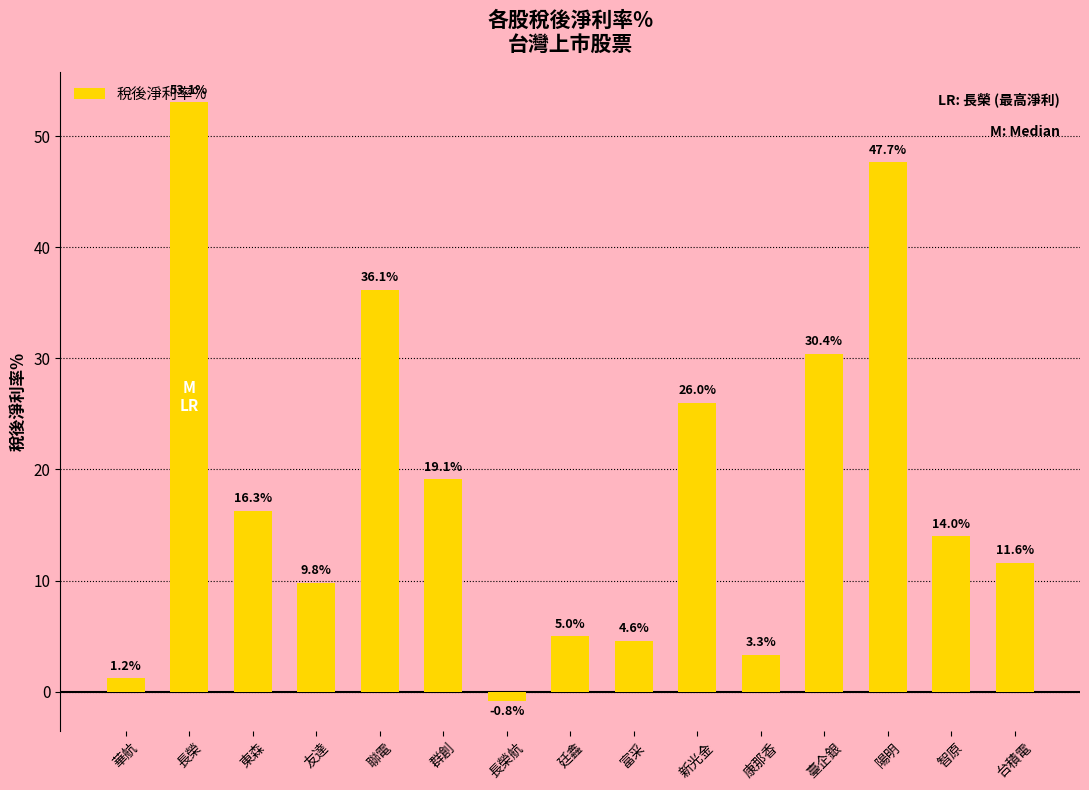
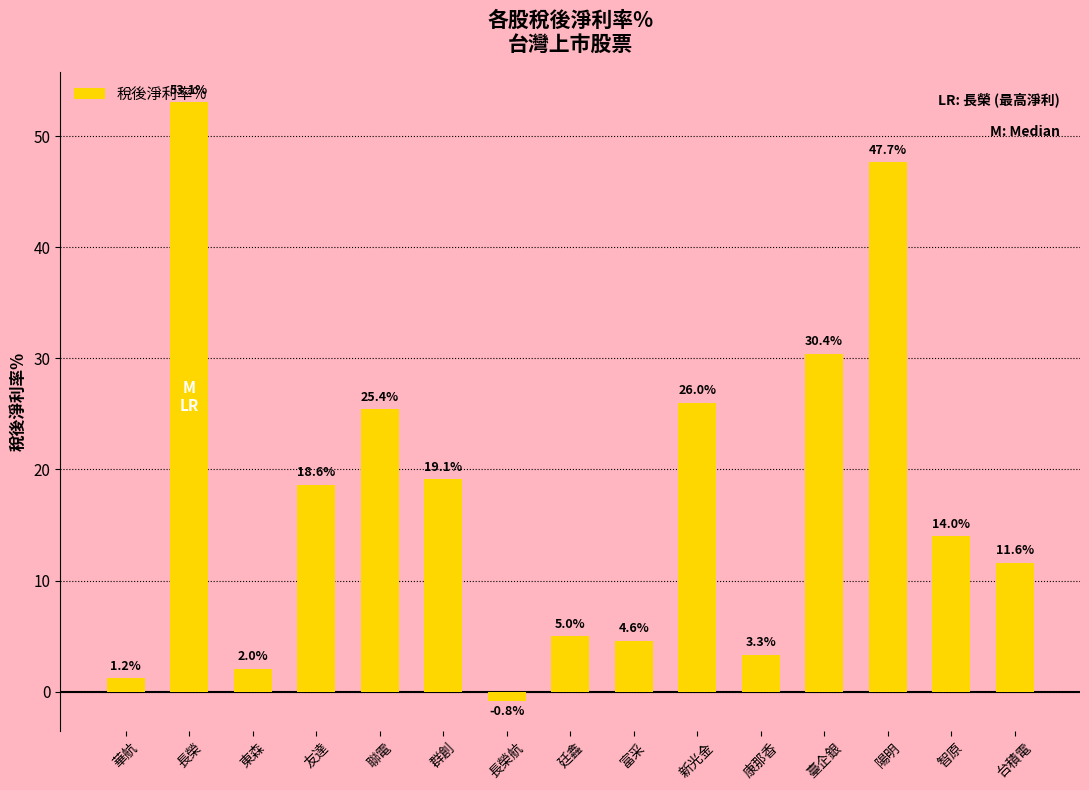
  {
    "華航": "1.2%",
    "長榮": "53.1%",
-   "東森": "16.3%",
-   "友達": "9.8%",
-   "聯電": "36.1%",
+   "東森": "2.0%",
+   "友達": "18.6%",
+   "聯電": "25.4%",
    "群創": "19.1%",
    "長榮航": "-0.8%",
    "廷鑫": "5.0%",
    "富采": "4.6%",
    "新光金": "26.0%",
    "康那香": "3.3%",
    "臺企銀": "30.4%",
    "陽明": "47.7%",
    "智原": "14.0%",
    "台積電": "11.6%"
  }
